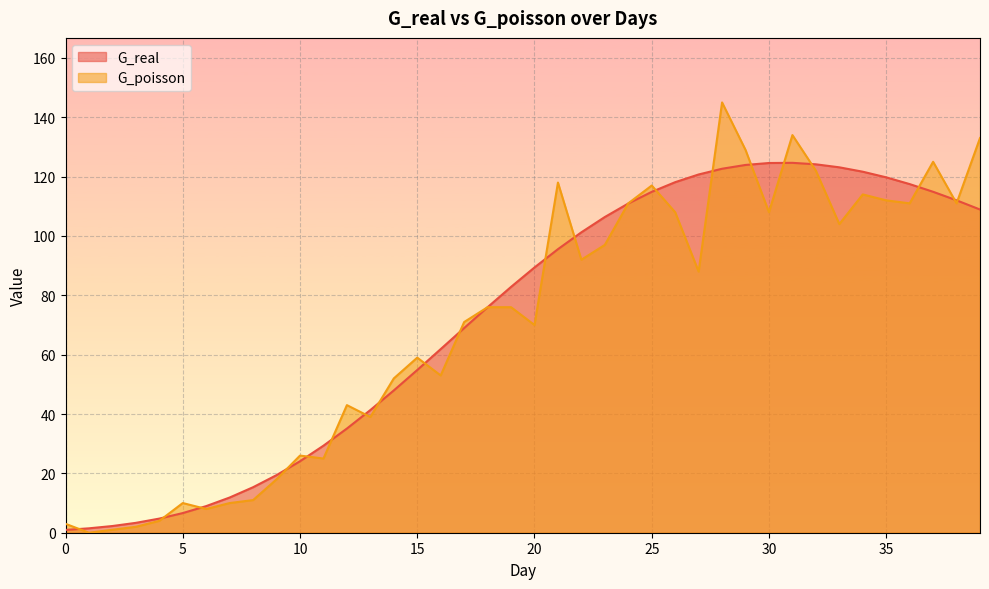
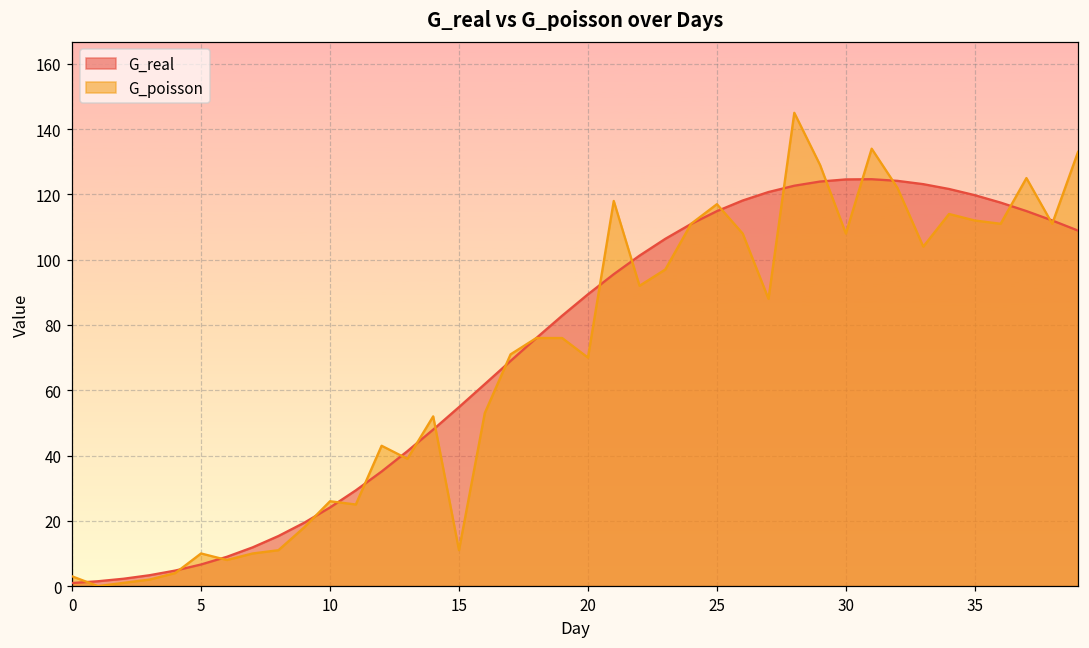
  {
    "G_real": {
      "0": 1,
      "5": 7,
      "10": 24,
      "15": 55,
      "20": 89,
      "25": 115,
      "30": 125,
      "35": 120
    },
    "G_poisson": {
      "0": 3,
      "5": 10,
      "10": 26,
-     "15": 59,
+     "15": 11,
      "20": 70,
      "25": 117,
      "30": 108,
      "35": 112
    }
  }
